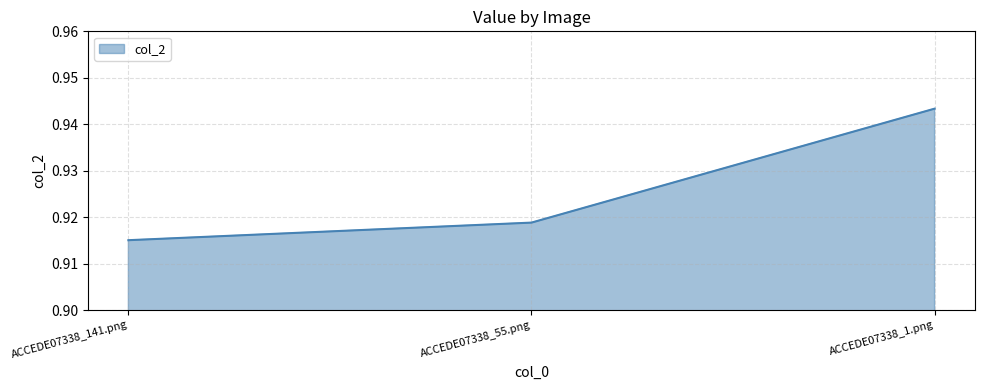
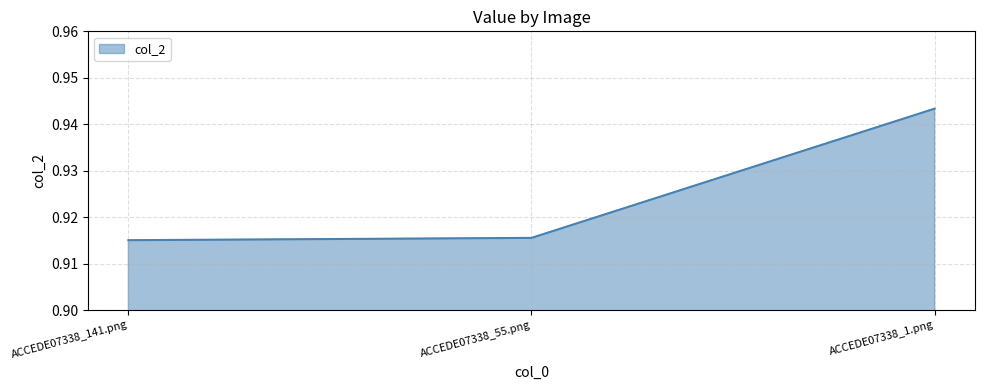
  {
    "ACCEDE07338_141.png": 0.915,
-   "ACCEDE07338_55.png": 0.919,
+   "ACCEDE07338_55.png": 0.916,
    "ACCEDE07338_1.png": 0.943
  }
